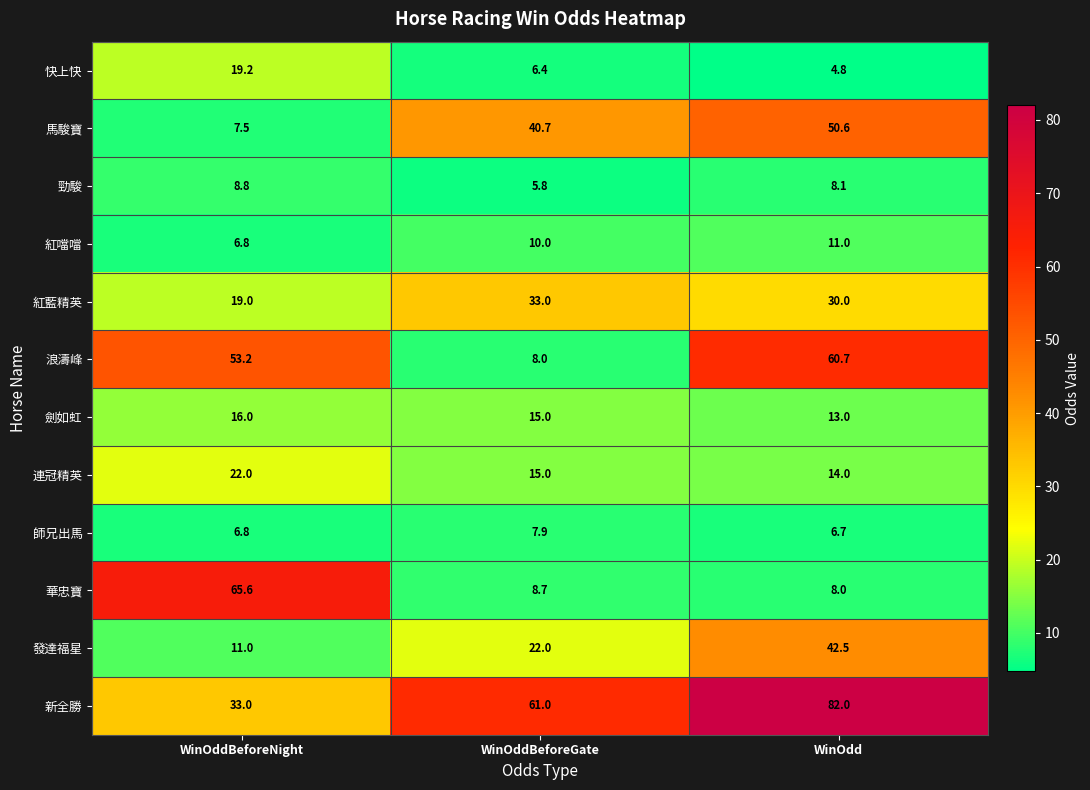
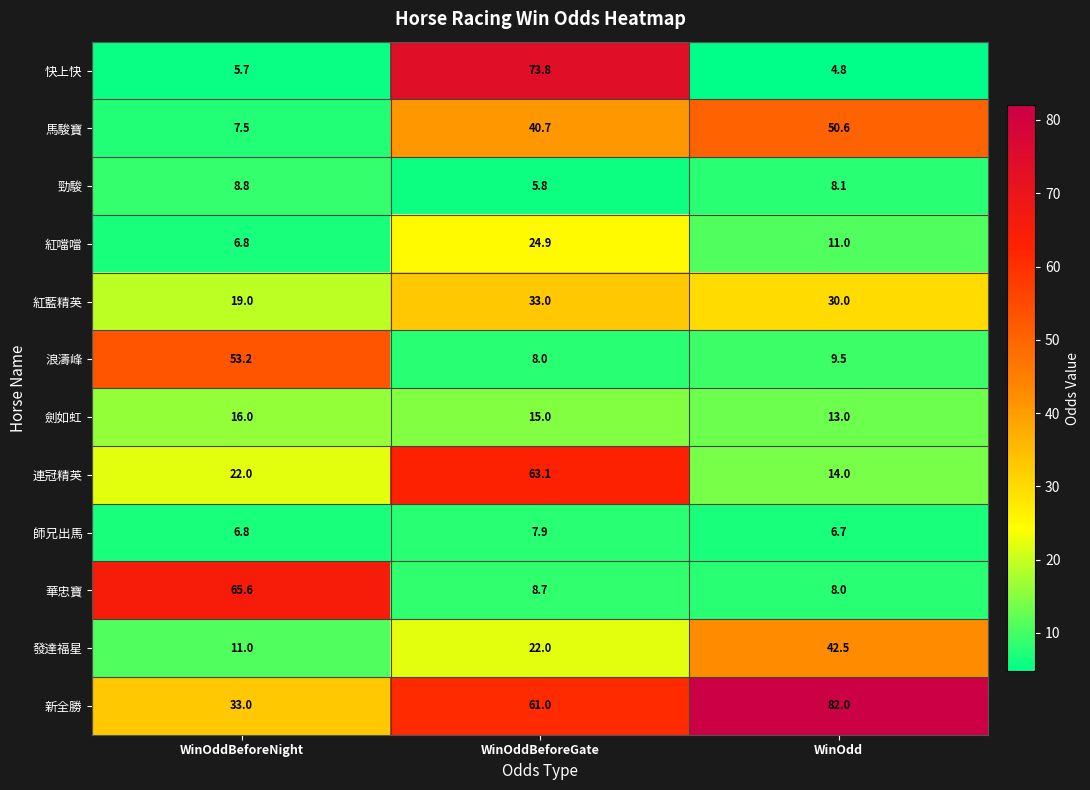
  {
    "快上快": {
-     "WinOddBeforeNight": 19.2,
-     "WinOddBeforeGate": 6.4,
+     "WinOddBeforeNight": 5.7,
+     "WinOddBeforeGate": 73.8,
      "WinOdd": 4.8
    },
    "馬駿寶": {
      "WinOddBeforeNight": 7.5,
      "WinOddBeforeGate": 40.7,
      "WinOdd": 50.6
    },
    "勁駿": {
      "WinOddBeforeNight": 8.8,
      "WinOddBeforeGate": 5.8,
      "WinOdd": 8.1
    },
    "紅噹噹": {
      "WinOddBeforeNight": 6.8,
-     "WinOddBeforeGate": 10.0,
+     "WinOddBeforeGate": 24.9,
      "WinOdd": 11.0
    },
    "紅藍精英": {
      "WinOddBeforeNight": 19.0,
      "WinOddBeforeGate": 33.0,
      "WinOdd": 30.0
    },
    "浪濤峰": {
      "WinOddBeforeNight": 53.2,
      "WinOddBeforeGate": 8.0,
-     "WinOdd": 60.7
+     "WinOdd": 9.5
    },
    "劍如虹": {
      "WinOddBeforeNight": 16.0,
      "WinOddBeforeGate": 15.0,
      "WinOdd": 13.0
    },
    "連冠精英": {
      "WinOddBeforeNight": 22.0,
-     "WinOddBeforeGate": 15.0,
+     "WinOddBeforeGate": 63.1,
      "WinOdd": 14.0
    },
    "師兄出馬": {
      "WinOddBeforeNight": 6.8,
      "WinOddBeforeGate": 7.9,
      "WinOdd": 6.7
    },
    "華忠寶": {
      "WinOddBeforeNight": 65.6,
      "WinOddBeforeGate": 8.7,
      "WinOdd": 8.0
    },
    "發達福星": {
      "WinOddBeforeNight": 11.0,
      "WinOddBeforeGate": 22.0,
      "WinOdd": 42.5
    },
    "新全勝": {
      "WinOddBeforeNight": 33.0,
      "WinOddBeforeGate": 61.0,
      "WinOdd": 82.0
    }
  }
